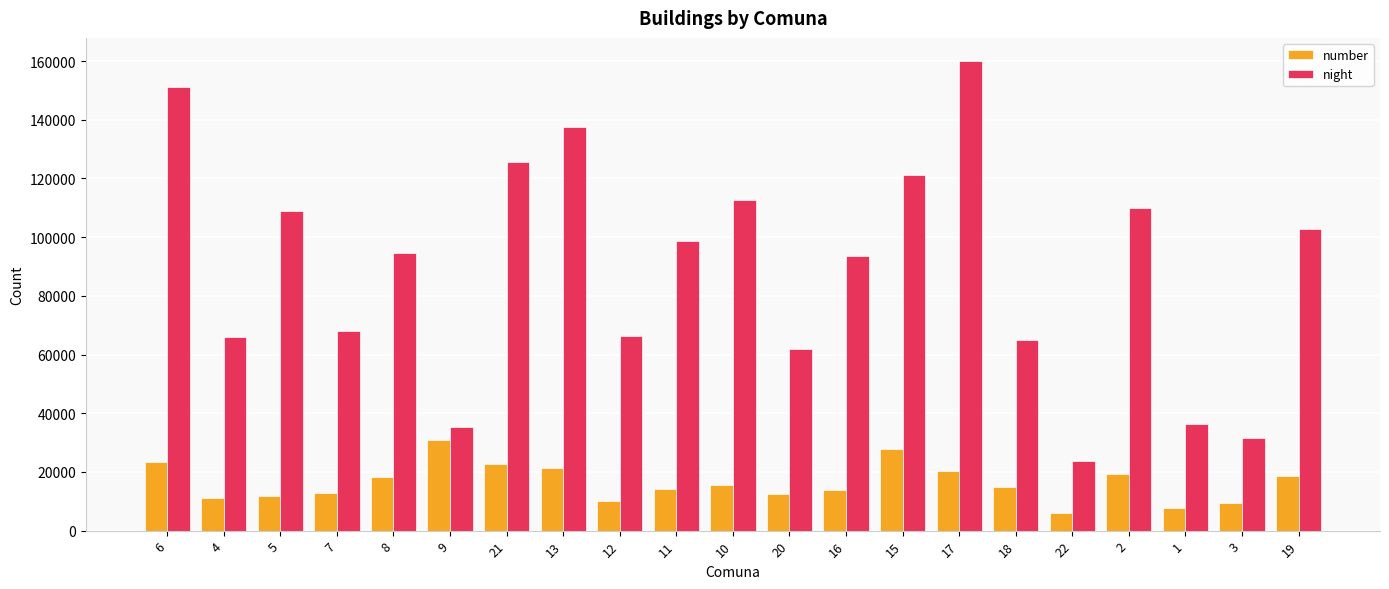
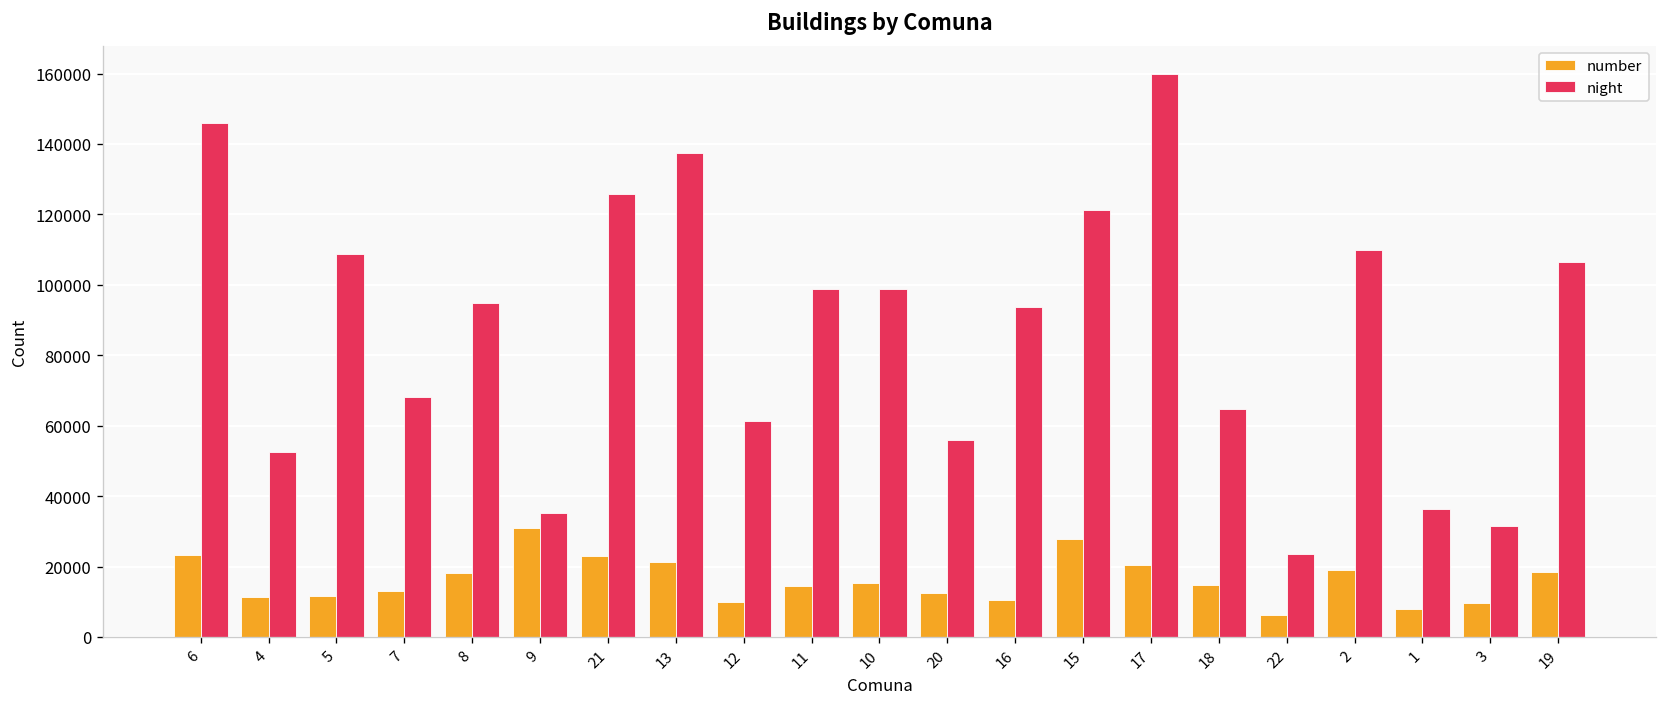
  {
    "number": {
      "6": 23000,
      "4": 11000,
      "5": 12000,
      "7": 13000,
      "8": 18000,
      "9": 31000,
      "21": 23000,
      "13": 21000,
      "12": 10000,
      "11": 14000,
      "10": 15000,
      "20": 12000,
-     "16": 14000,
+     "16": 10000,
      "15": 28000,
      "17": 20000,
      "18": 15000,
      "22": 6000,
      "2": 19000,
      "1": 8000,
      "3": 10000,
      "19": 19000
    },
    "night": {
-     "6": 151000,
-     "4": 66000,
+     "6": 146000,
+     "4": 52000,
      "5": 109000,
      "7": 68000,
      "8": 95000,
      "9": 35000,
      "21": 126000,
      "13": 137000,
-     "12": 66000,
+     "12": 61000,
      "11": 99000,
-     "10": 113000,
-     "20": 62000,
+     "10": 99000,
+     "20": 56000,
      "16": 94000,
      "15": 121000,
      "17": 160000,
      "18": 65000,
      "22": 24000,
      "2": 110000,
      "1": 36000,
      "3": 32000,
-     "19": 103000
+     "19": 106000
    }
  }
